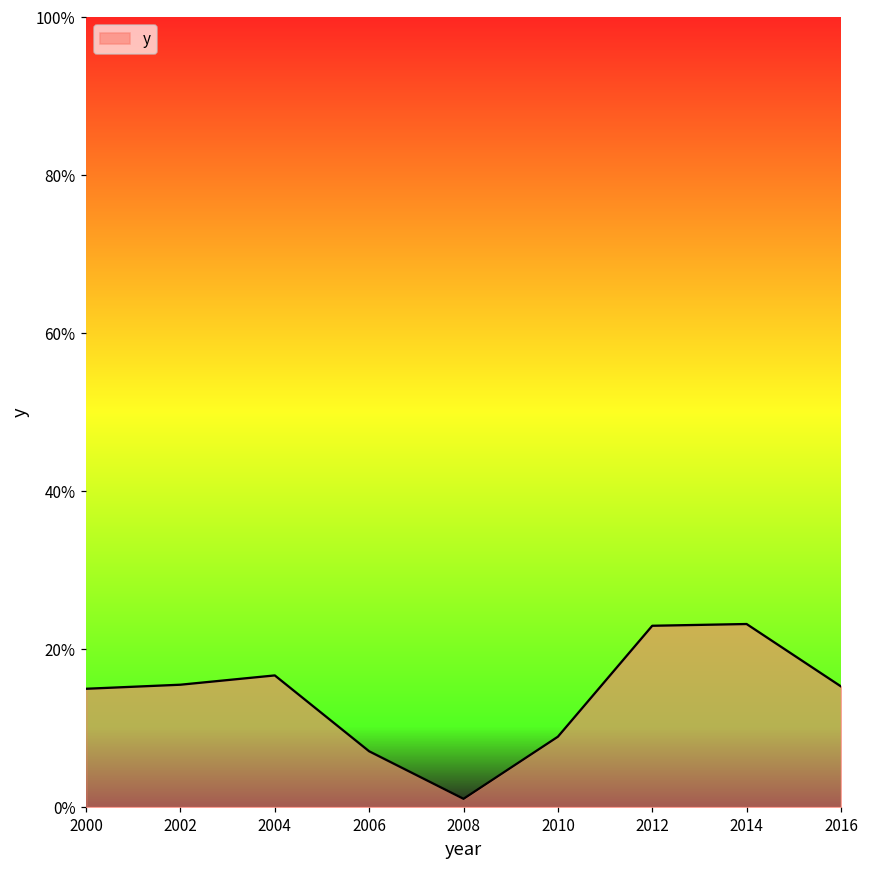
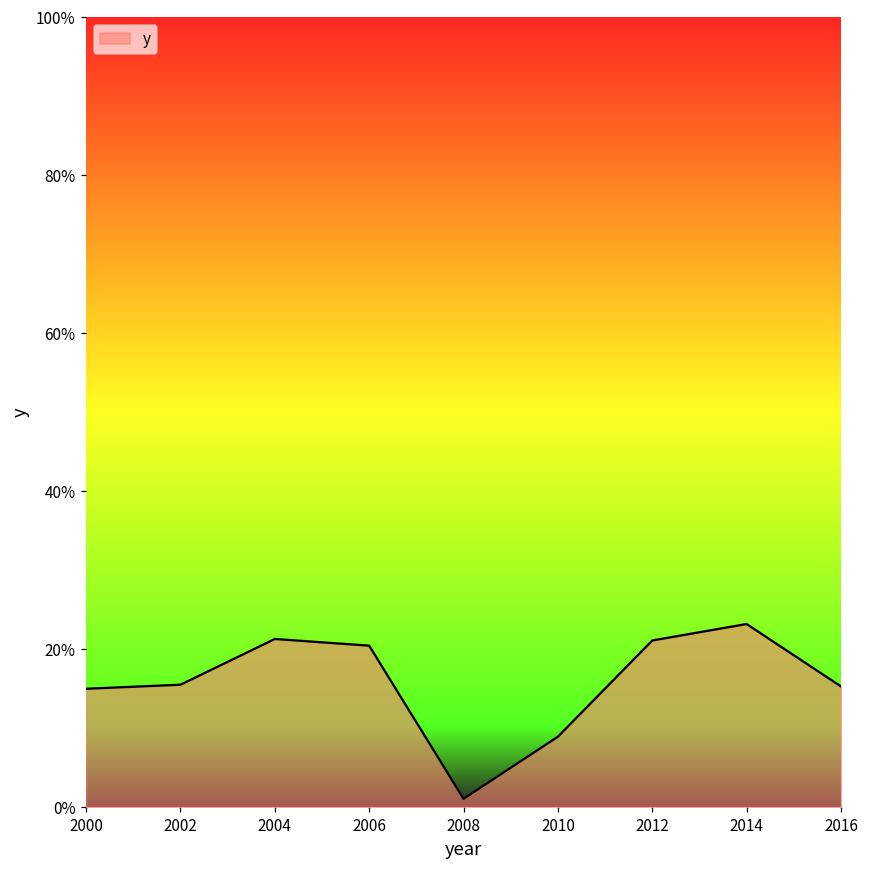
  {
    "2000": "15%",
    "2002": "15%",
-   "2004": "17%",
-   "2006": "7%",
+   "2004": "21%",
+   "2006": "20%",
    "2008": "1%",
    "2010": "9%",
-   "2012": "23%",
+   "2012": "21%",
    "2014": "23%",
    "2016": "15%"
  }
